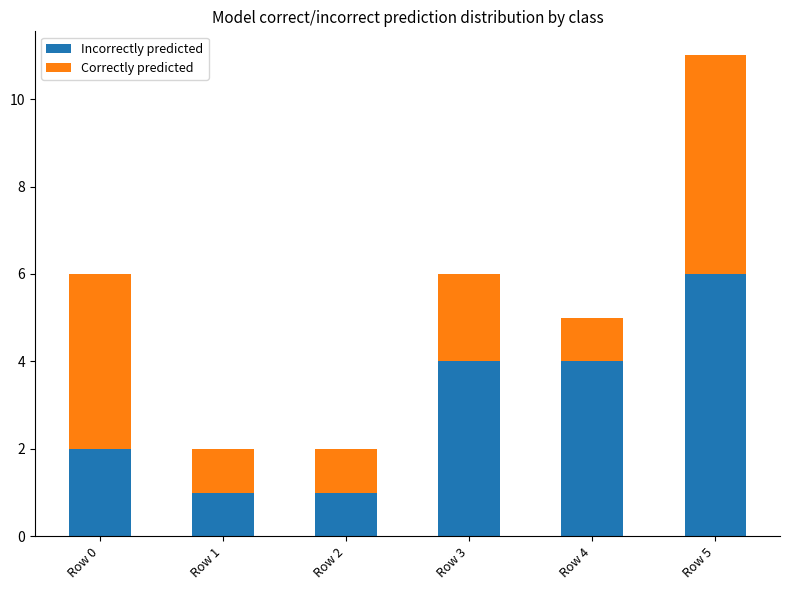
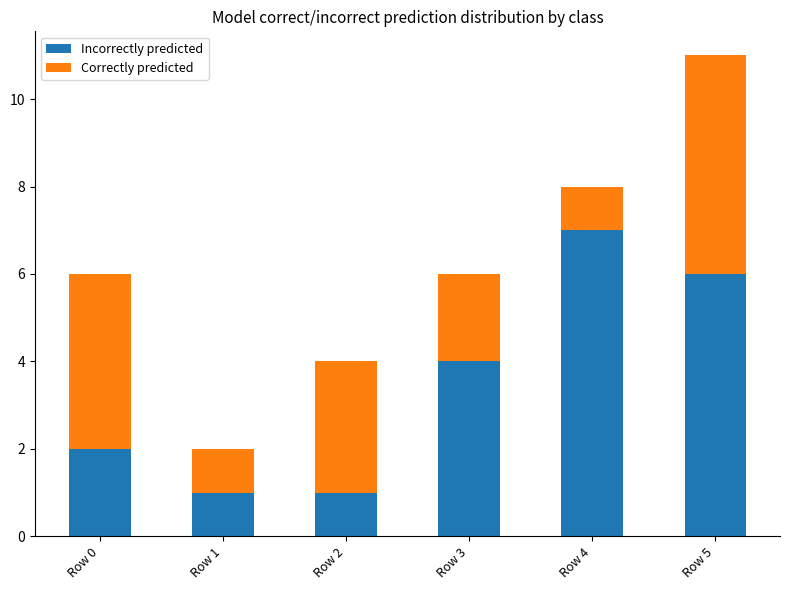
  {
    "Incorrectly predicted": {
      "Row 0": 2,
      "Row 1": 1,
      "Row 2": 1,
      "Row 3": 4,
-     "Row 4": 4,
+     "Row 4": 7,
      "Row 5": 6
    },
    "Correctly predicted": {
      "Row 0": 4,
      "Row 1": 1,
-     "Row 2": 1,
+     "Row 2": 3,
      "Row 3": 2,
      "Row 4": 1,
      "Row 5": 5
    }
  }
